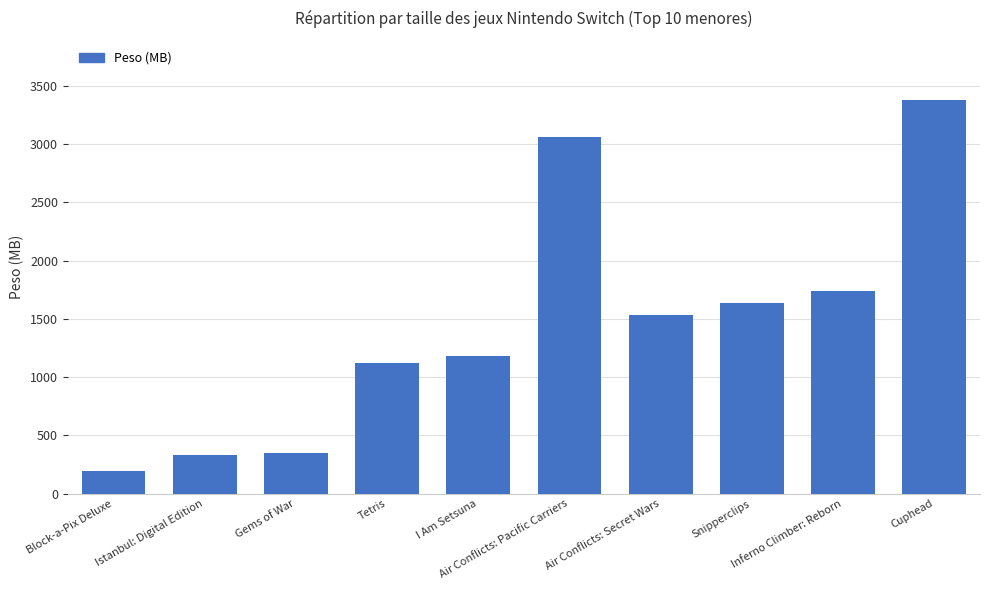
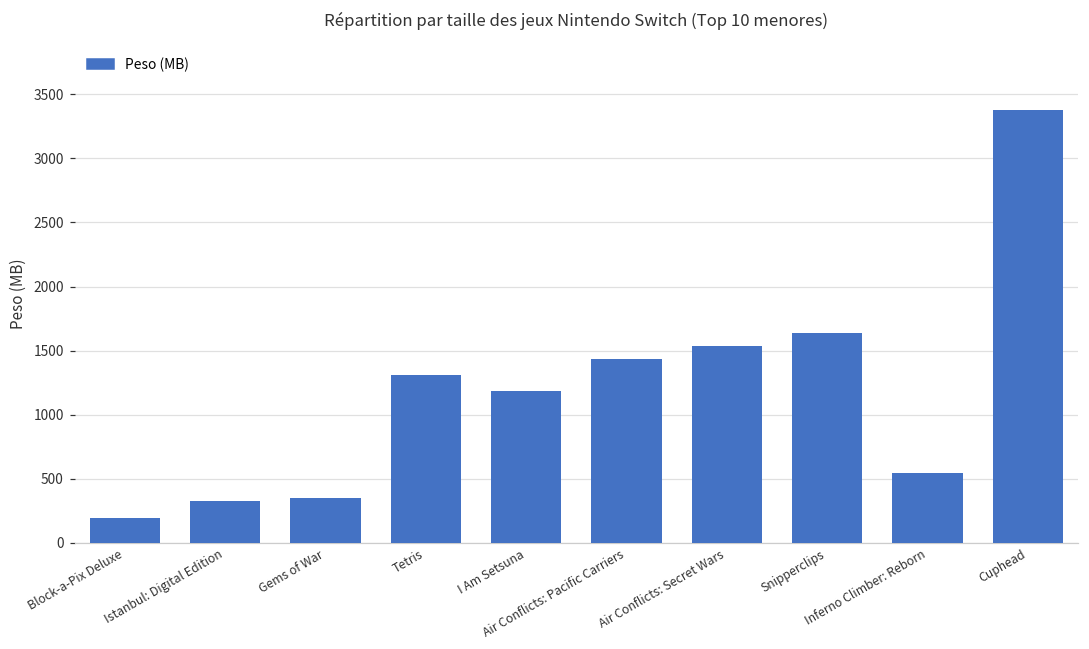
  {
    "Block-a-Pix Deluxe": 190,
    "Istanbul: Digital Edition": 330,
    "Gems of War": 350,
-   "Tetris": 1120,
+   "Tetris": 1310,
    "I Am Setsuna": 1180,
-   "Air Conflicts: Pacific Carriers": 3060,
+   "Air Conflicts: Pacific Carriers": 1430,
    "Air Conflicts: Secret Wars": 1540,
    "Snipperclips": 1640,
-   "Inferno Climber: Reborn": 1740,
+   "Inferno Climber: Reborn": 550,
    "Cuphead": 3380
  }
